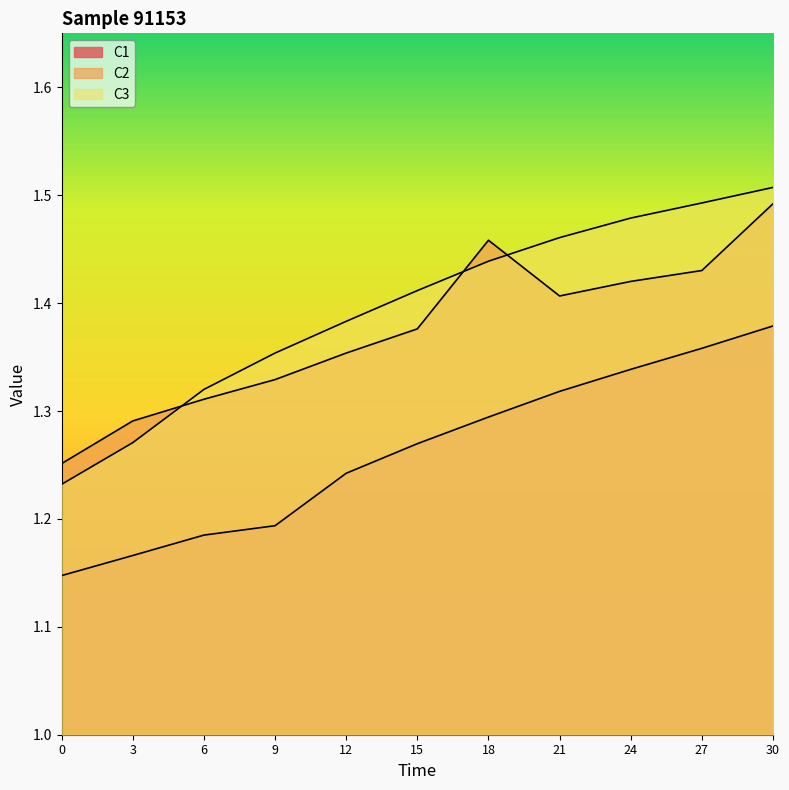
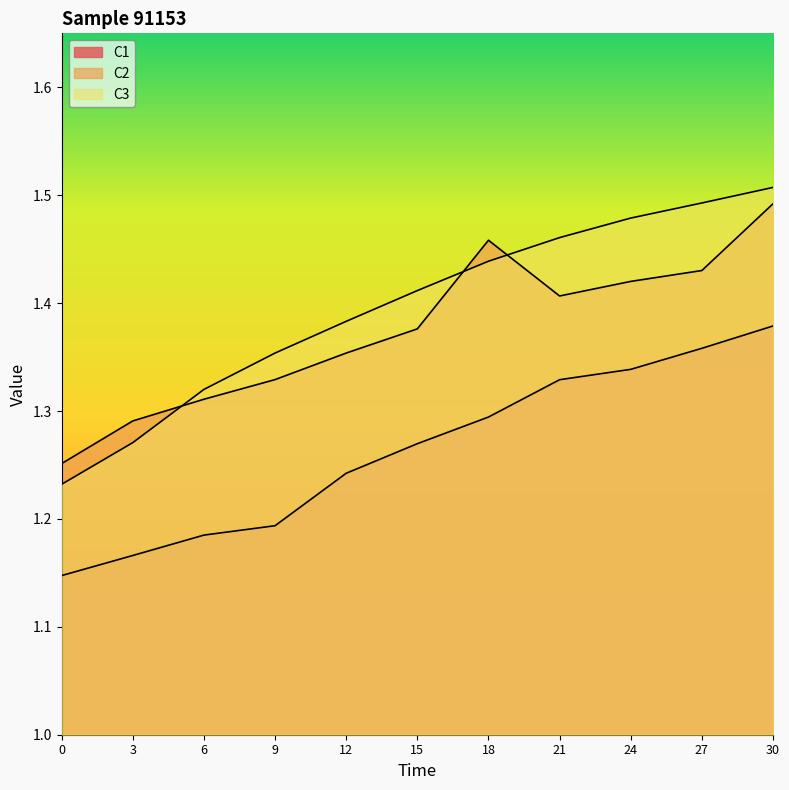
  {
    "C1": {
      "0": 1.148,
      "3": 1.166,
      "6": 1.185,
      "9": 1.194,
      "12": 1.242,
      "15": 1.270,
      "18": 1.294,
-     "21": 1.318,
+     "21": 1.329,
      "24": 1.339,
      "27": 1.358,
      "30": 1.379
    },
    "C2": {
      "0": 1.251,
      "3": 1.291,
      "6": 1.311,
      "9": 1.329,
      "12": 1.354,
      "15": 1.376,
      "18": 1.458,
      "21": 1.407,
      "24": 1.420,
      "27": 1.430,
      "30": 1.492
    },
    "C3": {
      "0": 1.232,
      "3": 1.271,
      "6": 1.320,
      "9": 1.354,
      "12": 1.383,
      "15": 1.412,
      "18": 1.439,
      "21": 1.461,
      "24": 1.479,
      "27": 1.493,
      "30": 1.507
    }
  }
